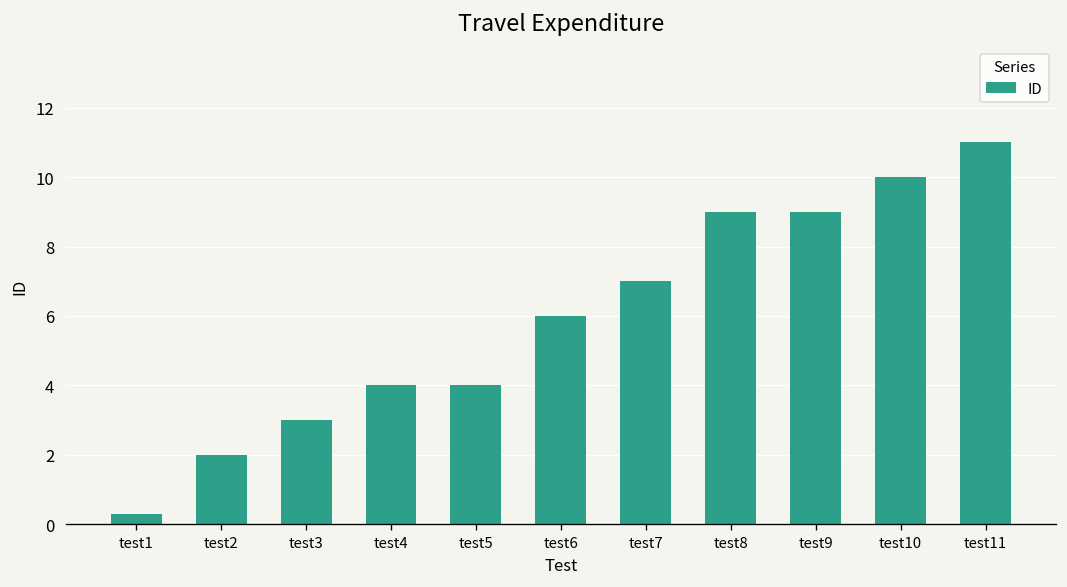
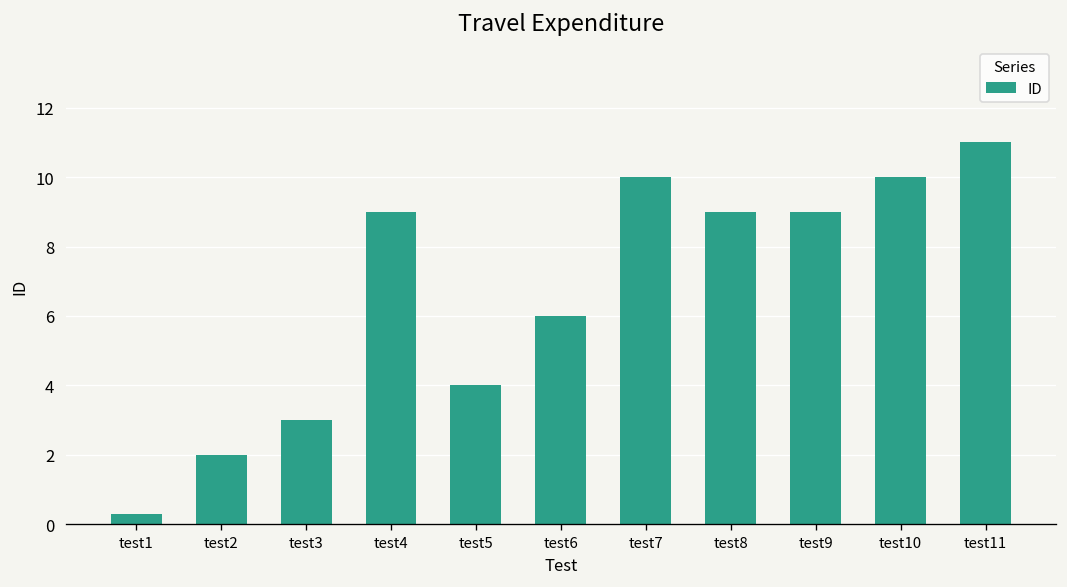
  {
    "test1": 0.3,
    "test2": 2,
    "test3": 3,
-   "test4": 4,
+   "test4": 9,
    "test5": 4,
    "test6": 6,
-   "test7": 7,
+   "test7": 10,
    "test8": 9,
    "test9": 9,
    "test10": 10,
    "test11": 11
  }
